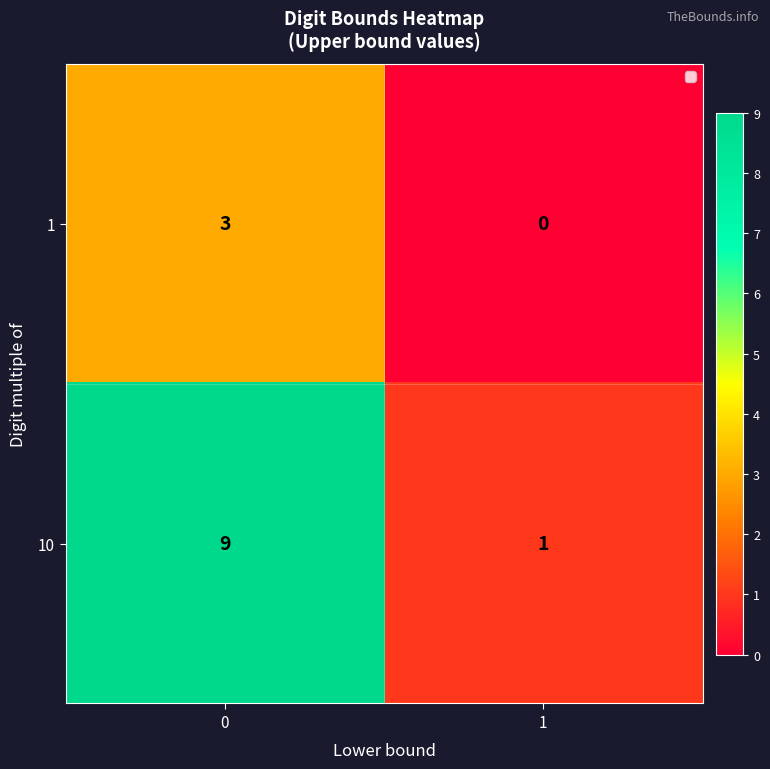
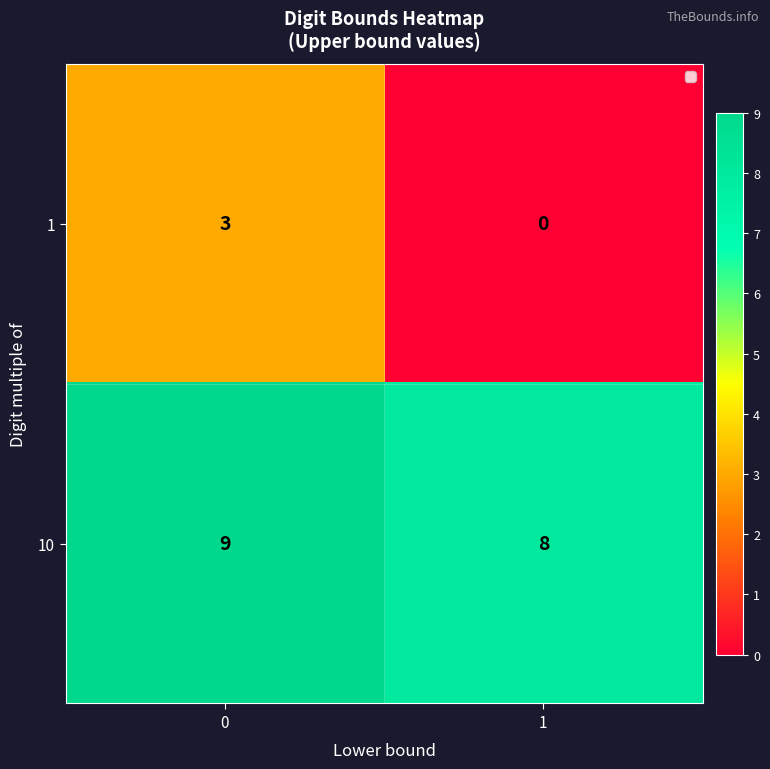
  {
    "1": {
      "0": 3,
      "1": 0
    },
    "10": {
      "0": 9,
-     "1": 1
+     "1": 8
    }
  }
